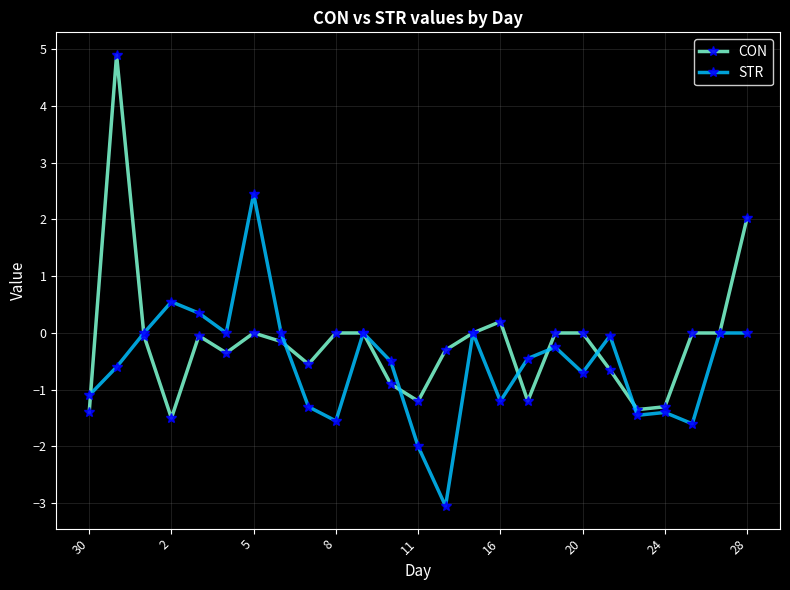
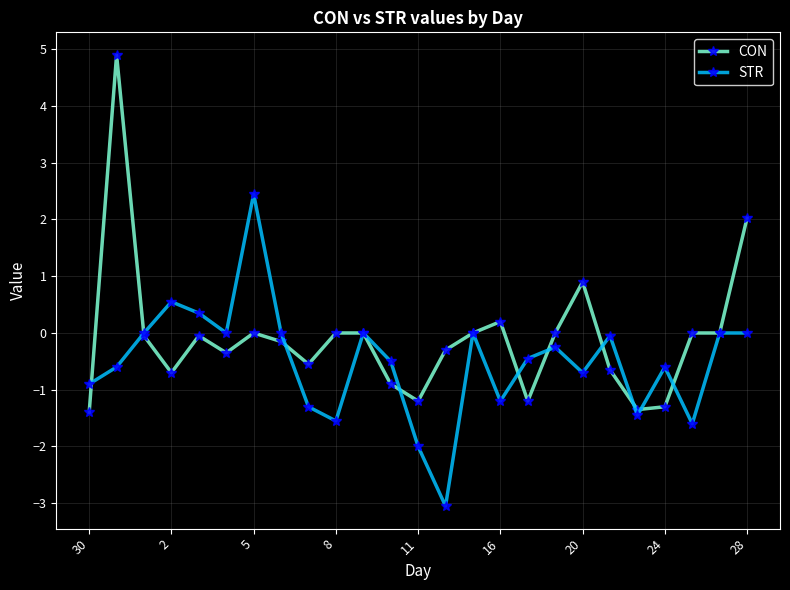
  {
    "CON": {
      "30": -1.4,
-     "2": -1.5,
+     "2": -0.7,
      "5": 0.0,
      "8": 0.0,
      "11": -1.2,
      "16": 0.2,
-     "20": 0.0,
+     "20": 0.9,
      "24": -1.3,
      "28": 2.0
    },
    "STR": {
-     "30": -1.1,
+     "30": -0.9,
      "2": 0.6,
      "5": 2.5,
      "8": -1.6,
      "11": -2.0,
      "16": -1.2,
      "20": -0.7,
-     "24": -1.4,
+     "24": -0.6,
      "28": 0.0
    }
  }
